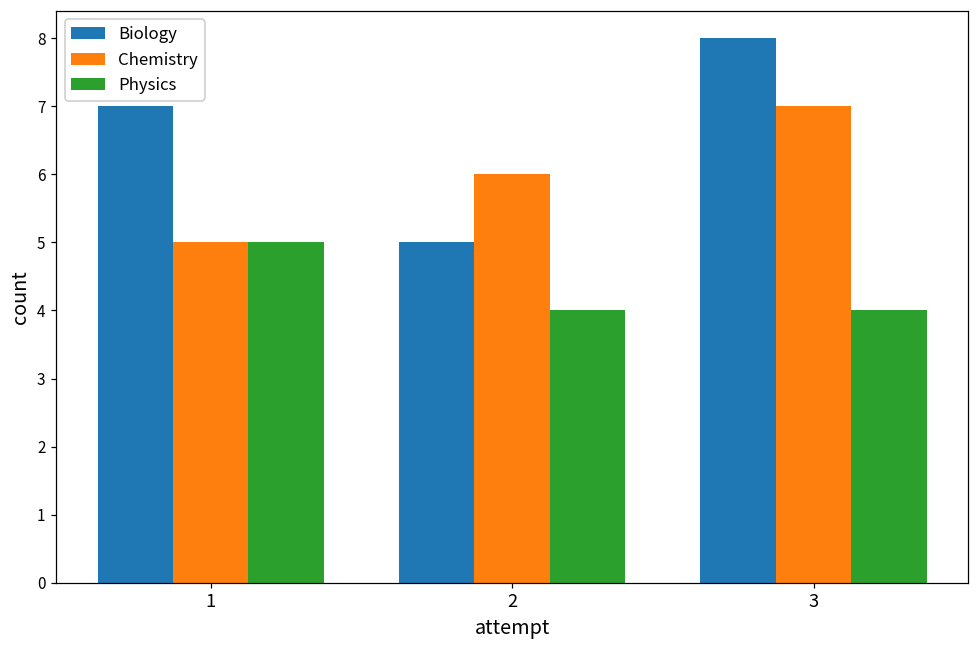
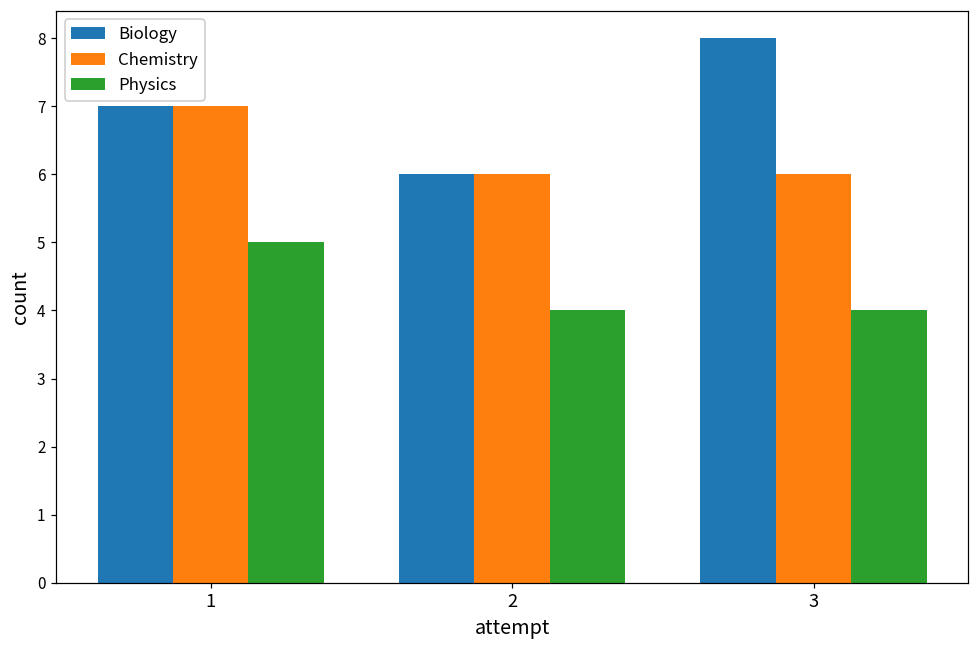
  {
    "Biology": {
      "1": 7,
-     "2": 5,
+     "2": 6,
      "3": 8
    },
    "Chemistry": {
-     "1": 5,
+     "1": 7,
      "2": 6,
-     "3": 7
+     "3": 6
    },
    "Physics": {
      "1": 5,
      "2": 4,
      "3": 4
    }
  }
